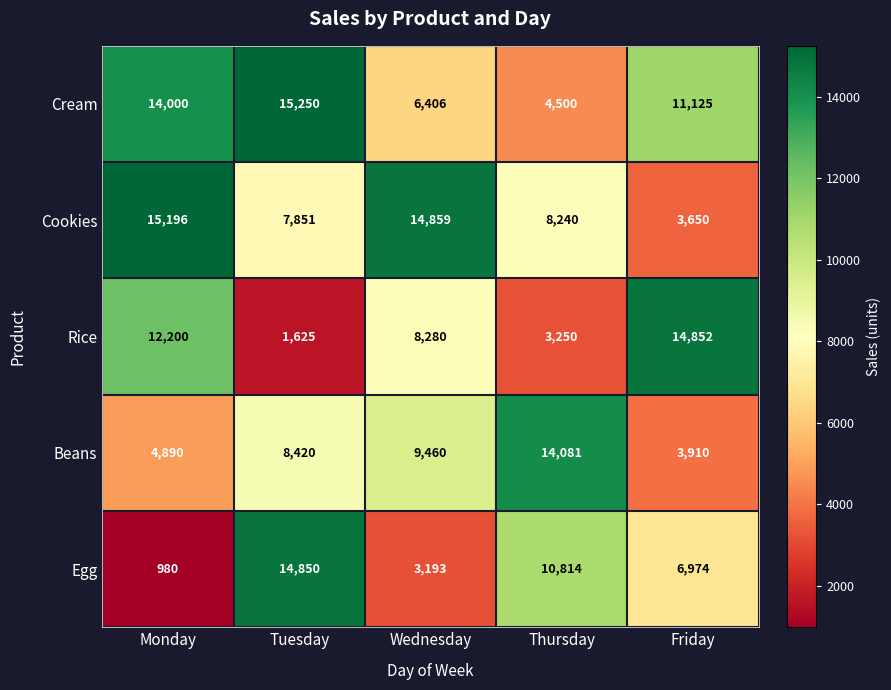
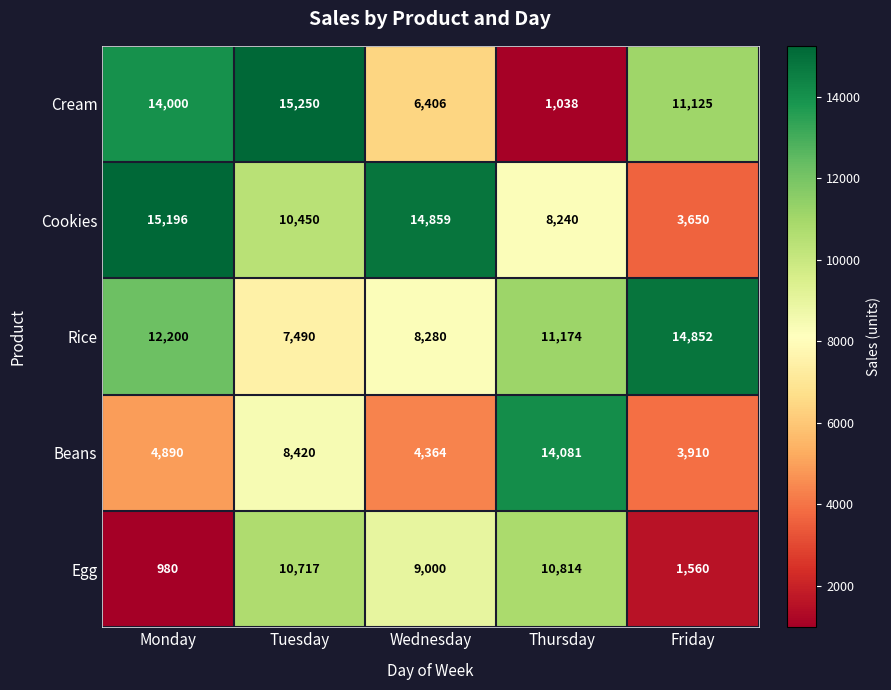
  {
    "Cream": {
      "Monday": "14,000",
      "Tuesday": "15,250",
      "Wednesday": "6,406",
-     "Thursday": "4,500",
+     "Thursday": "1,038",
      "Friday": "11,125"
    },
    "Cookies": {
      "Monday": "15,196",
-     "Tuesday": "7,851",
+     "Tuesday": "10,450",
      "Wednesday": "14,859",
      "Thursday": "8,240",
      "Friday": "3,650"
    },
    "Rice": {
      "Monday": "12,200",
-     "Tuesday": "1,625",
+     "Tuesday": "7,490",
      "Wednesday": "8,280",
-     "Thursday": "3,250",
+     "Thursday": "11,174",
      "Friday": "14,852"
    },
    "Beans": {
      "Monday": "4,890",
      "Tuesday": "8,420",
-     "Wednesday": "9,460",
+     "Wednesday": "4,364",
      "Thursday": "14,081",
      "Friday": "3,910"
    },
    "Egg": {
      "Monday": "980",
-     "Tuesday": "14,850",
-     "Wednesday": "3,193",
+     "Tuesday": "10,717",
+     "Wednesday": "9,000",
      "Thursday": "10,814",
-     "Friday": "6,974"
+     "Friday": "1,560"
    }
  }
